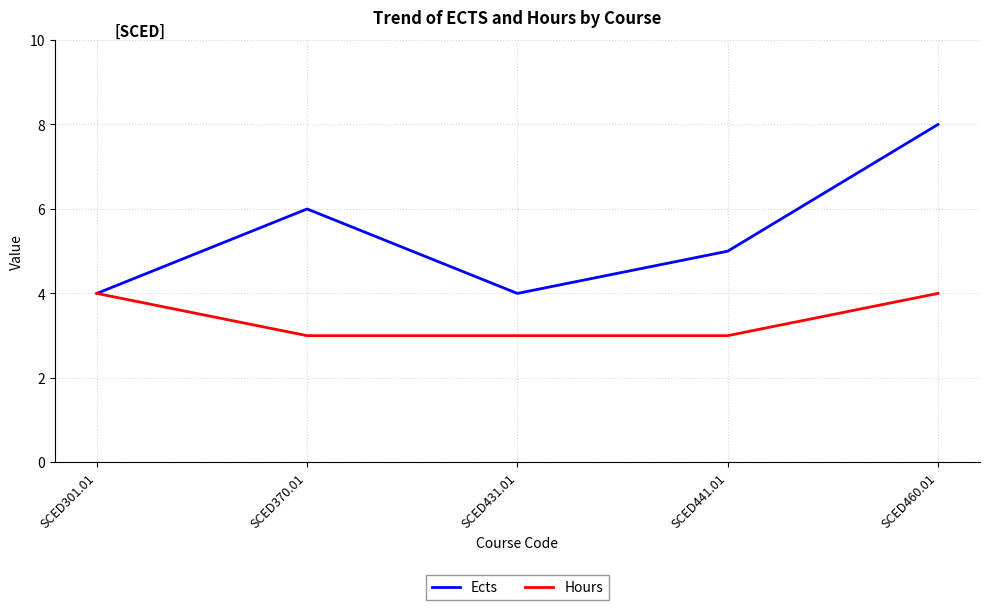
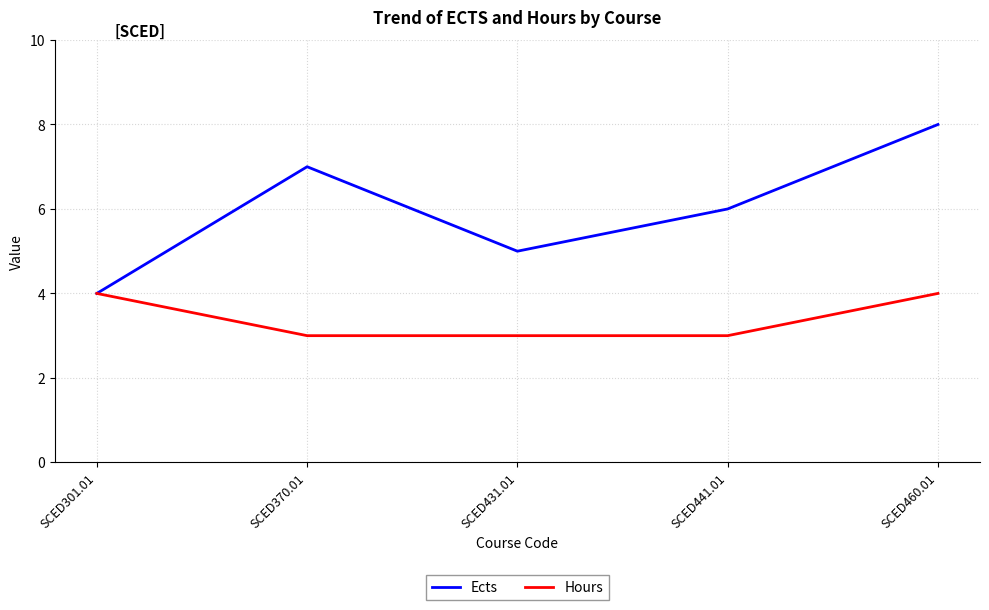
  {
    "Ects": {
-     "SCED370.01": 6,
-     "SCED431.01": 4,
-     "SCED441.01": 5,
+     "SCED370.01": 7,
+     "SCED431.01": 5,
+     "SCED441.01": 6,
      "SCED460.01": 8
    },
    "Hours": {
      "SCED370.01": 3,
      "SCED431.01": 3,
      "SCED441.01": 3,
      "SCED460.01": 4
    }
  }
